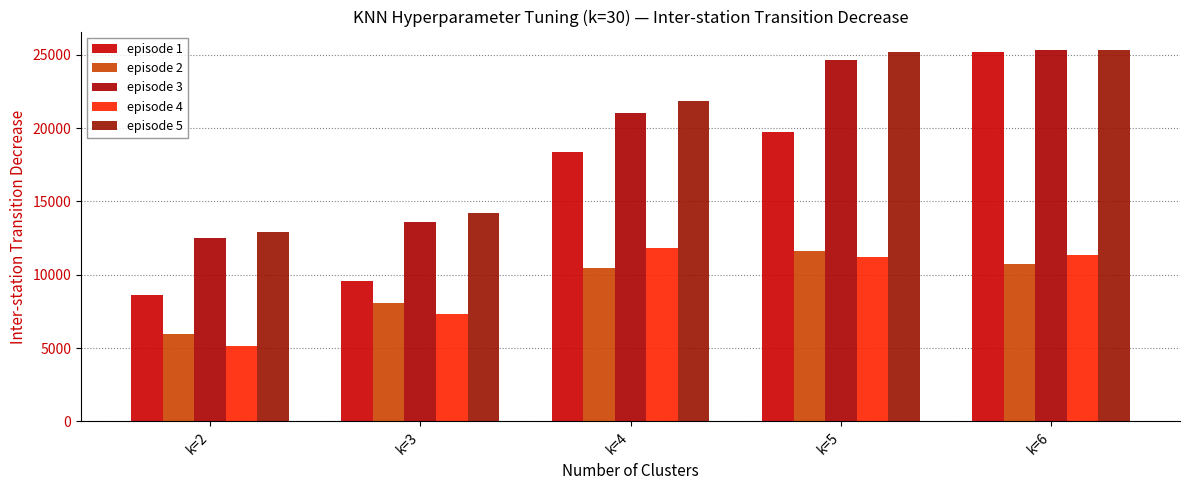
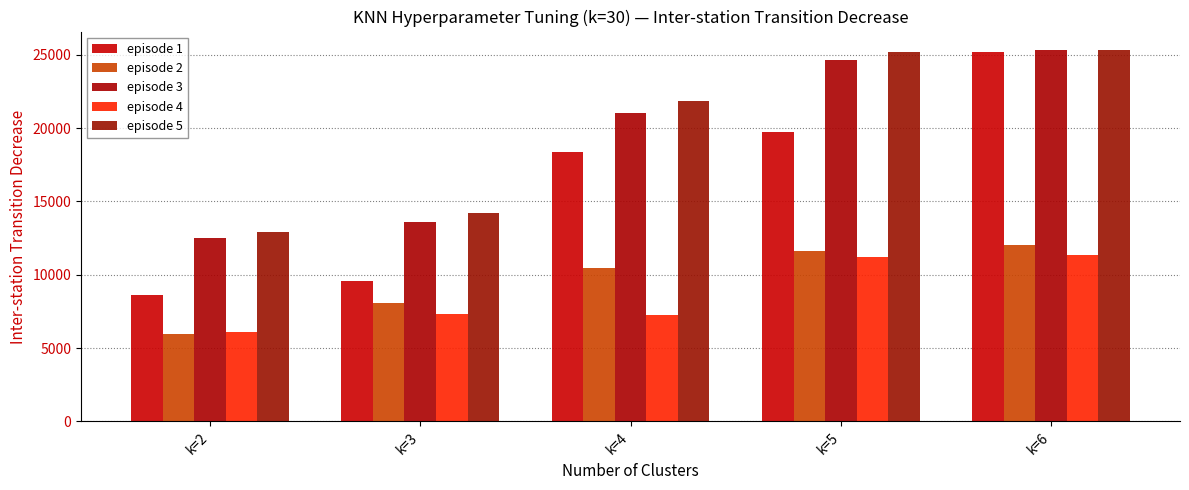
  {
    "episode 2": {
      "k=2": 6000,
      "k=3": 8100,
      "k=4": 10500,
      "k=5": 11600,
-     "k=6": 10700
+     "k=6": 12000
    },
    "episode 4": {
-     "k=2": 5200,
+     "k=2": 6100,
      "k=3": 7300,
-     "k=4": 11900,
+     "k=4": 7200,
      "k=5": 11200,
      "k=6": 11400
    }
  }
